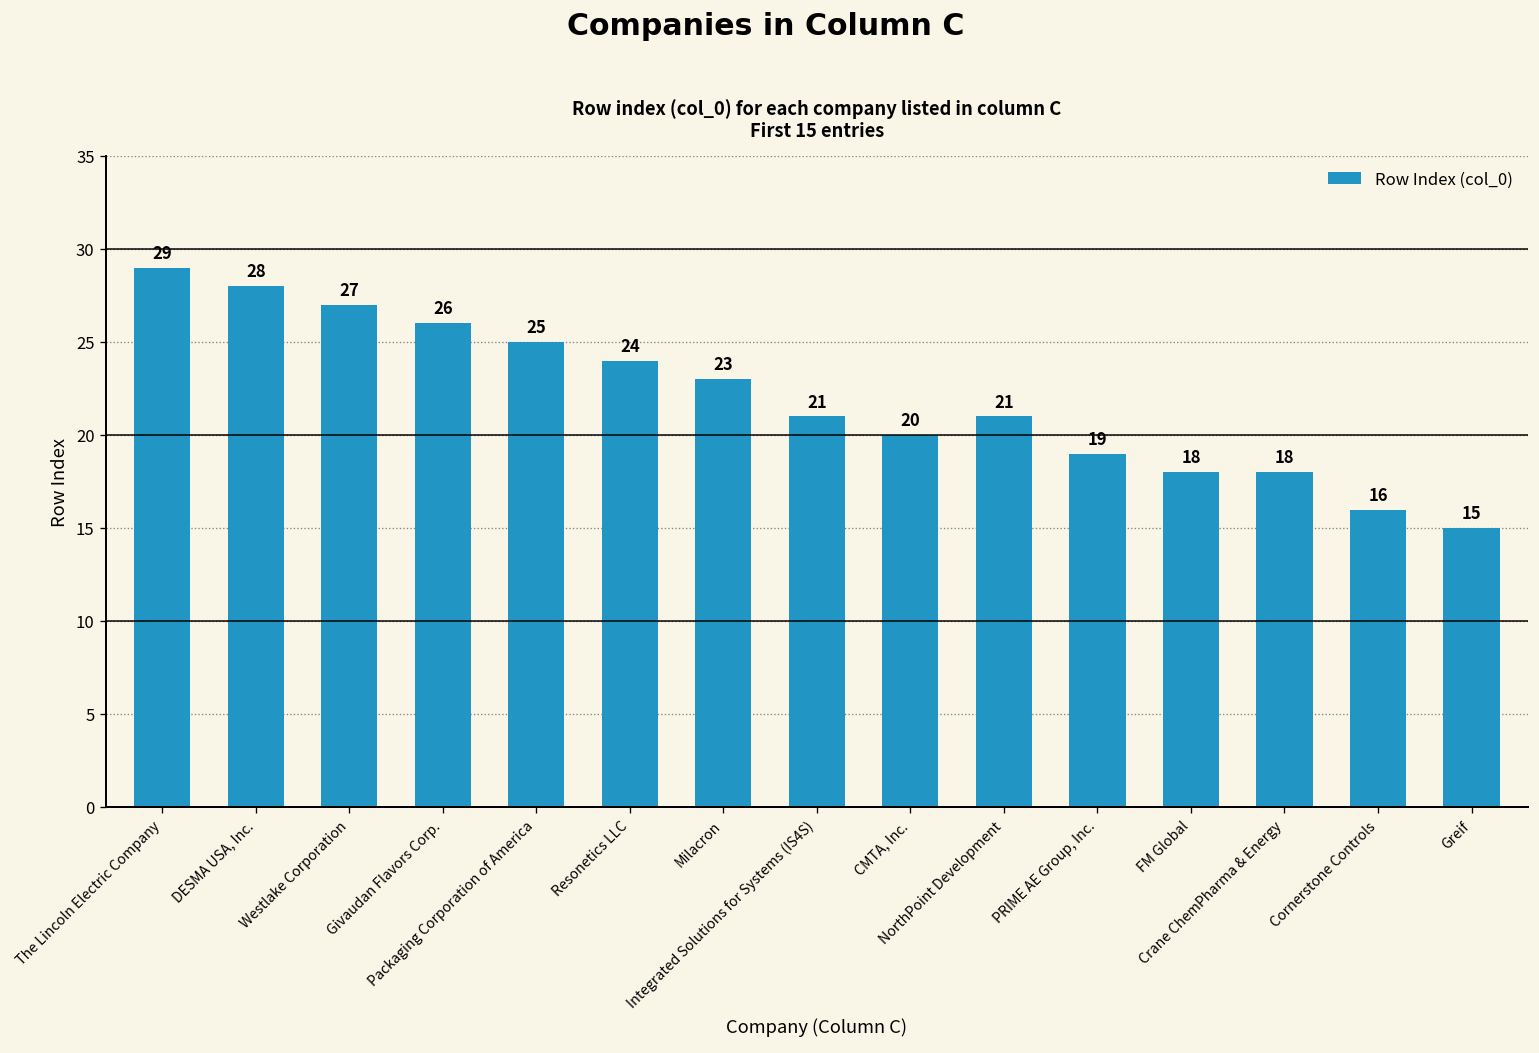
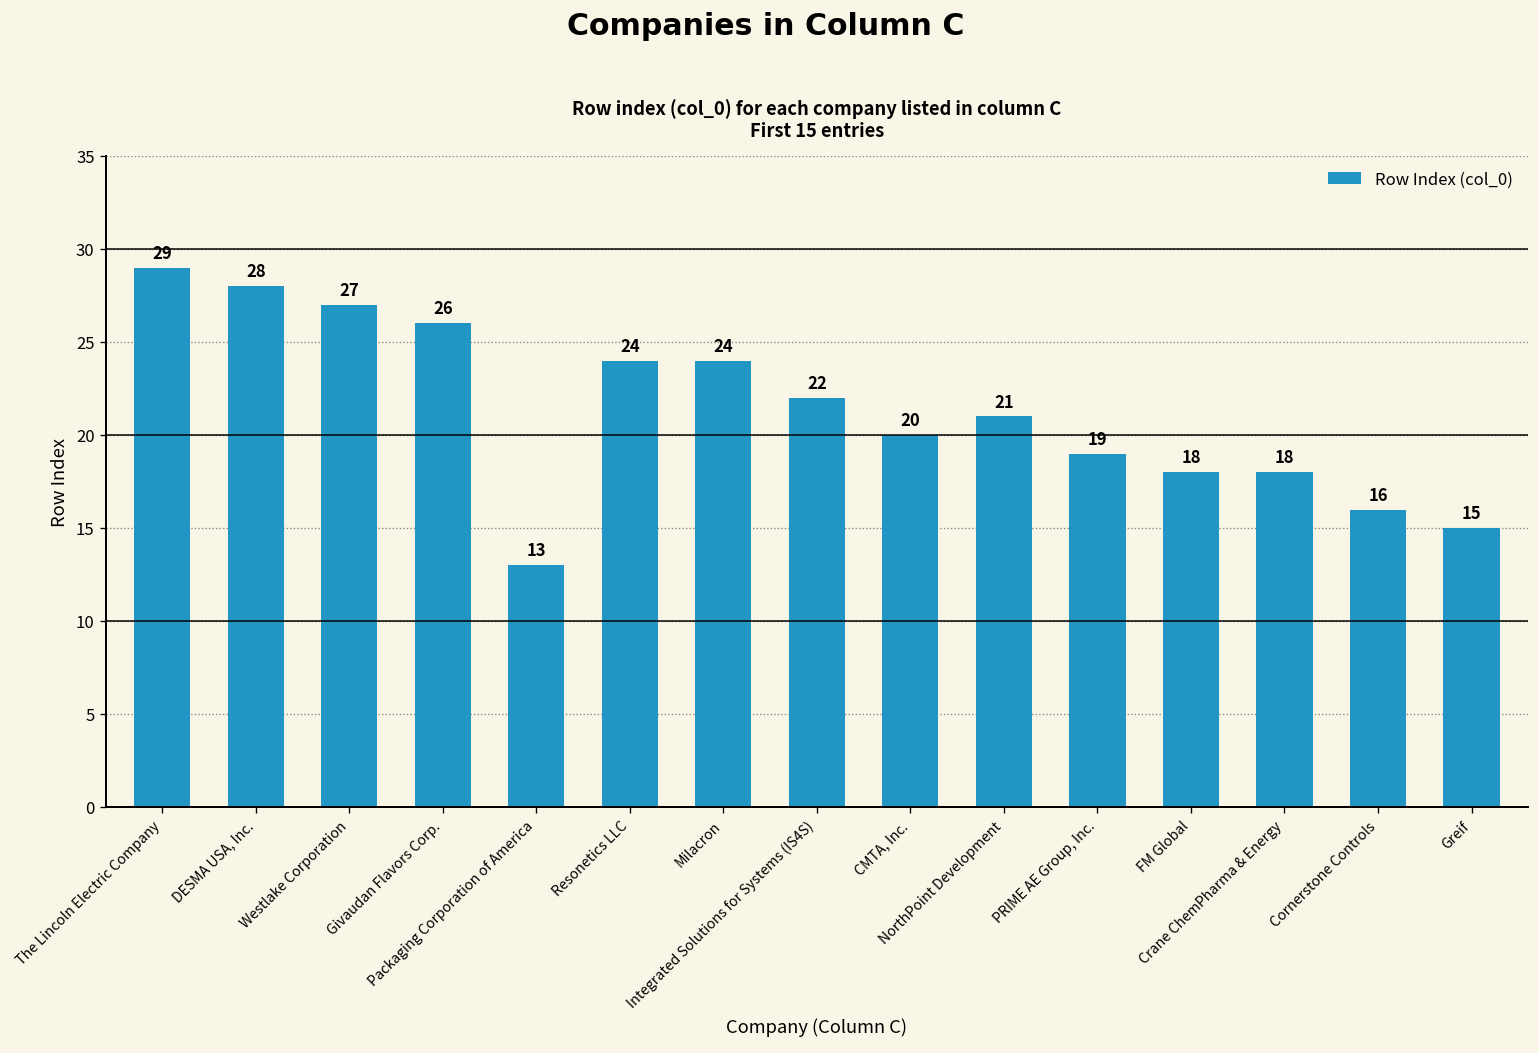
  {
    "The Lincoln Electric Company": 29,
    "DESMA USA, Inc.": 28,
    "Westlake Corporation": 27,
    "Givaudan Flavors Corp.": 26,
-   "Packaging Corporation of America": 25,
+   "Packaging Corporation of America": 13,
    "Resonetics LLC": 24,
-   "Milacron": 23,
-   "Integrated Solutions for Systems (IS4S)": 21,
+   "Milacron": 24,
+   "Integrated Solutions for Systems (IS4S)": 22,
    "CMTA, Inc.": 20,
    "NorthPoint Development": 21,
    "PRIME AE Group, Inc.": 19,
    "FM Global": 18,
    "Crane ChemPharma & Energy": 18,
    "Cornerstone Controls": 16,
    "Greif": 15
  }
